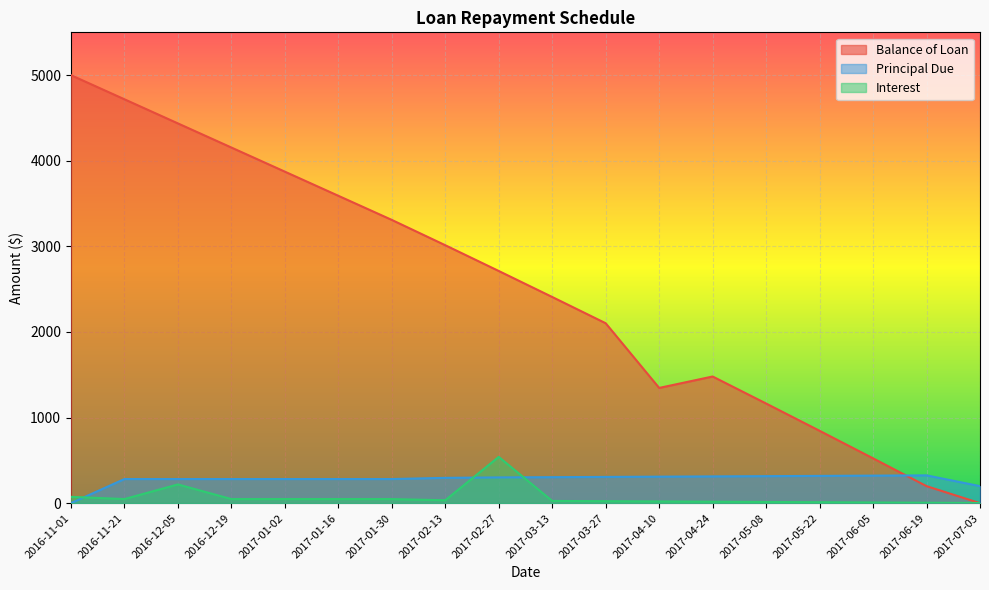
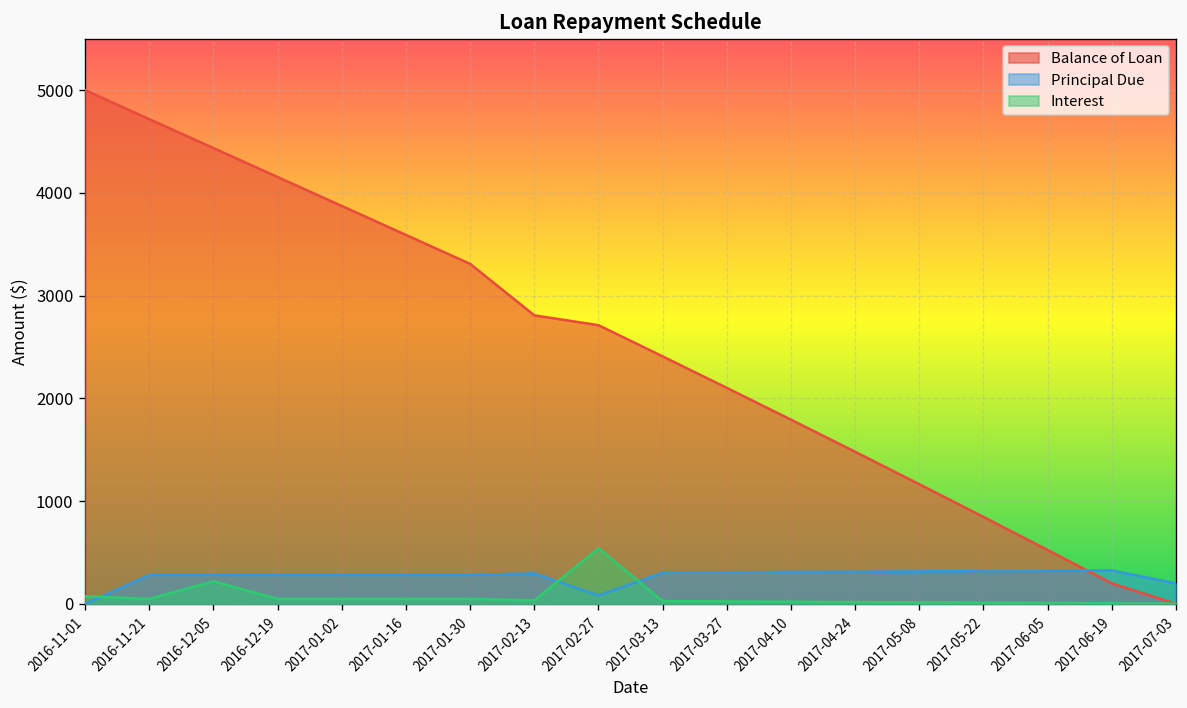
  {
    "Balance of Loan": {
      "2016-11-01": 5000,
      "2016-11-21": 4700,
      "2016-12-05": 4400,
      "2016-12-19": 4200,
      "2017-01-02": 3900,
      "2017-01-16": 3600,
      "2017-01-30": 3300,
-     "2017-02-13": 3000,
+     "2017-02-13": 2800,
      "2017-02-27": 2700,
      "2017-03-13": 2400,
      "2017-03-27": 2100,
-     "2017-04-10": 1300,
+     "2017-04-10": 1800,
      "2017-04-24": 1500,
      "2017-05-08": 1200,
      "2017-05-22": 800,
      "2017-06-05": 500,
      "2017-06-19": 200
    },
    "Principal Due": {
      "2016-11-01": 0,
      "2016-11-21": 300,
      "2016-12-05": 300,
      "2016-12-19": 300,
      "2017-01-02": 300,
      "2017-01-16": 300,
      "2017-01-30": 300,
      "2017-02-13": 300,
-     "2017-02-27": 300,
+     "2017-02-27": 100,
      "2017-03-13": 300,
      "2017-03-27": 300,
      "2017-04-10": 300,
      "2017-04-24": 300,
      "2017-05-08": 300,
      "2017-05-22": 300,
      "2017-06-05": 300,
      "2017-06-19": 300,
      "2017-07-03": 200
    },
    "Interest": {
      "2016-11-01": 100,
      "2016-11-21": 0,
      "2016-12-05": 200,
      "2016-12-19": 0,
      "2017-01-02": 0,
      "2017-01-16": 0,
      "2017-01-30": 0,
      "2017-02-13": 0,
      "2017-02-27": 500,
      "2017-03-13": 0,
      "2017-03-27": 0,
      "2017-04-10": 0,
      "2017-04-24": 0,
      "2017-05-08": 0,
      "2017-05-22": 0,
      "2017-06-05": 0,
      "2017-06-19": 0
    }
  }
